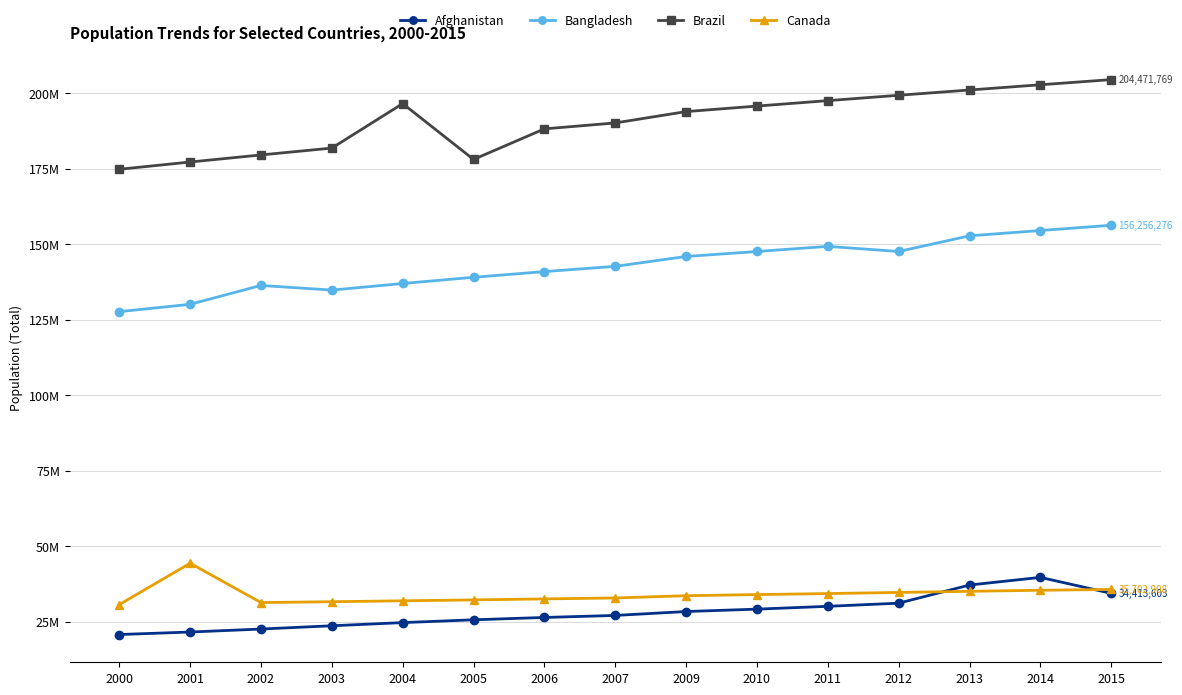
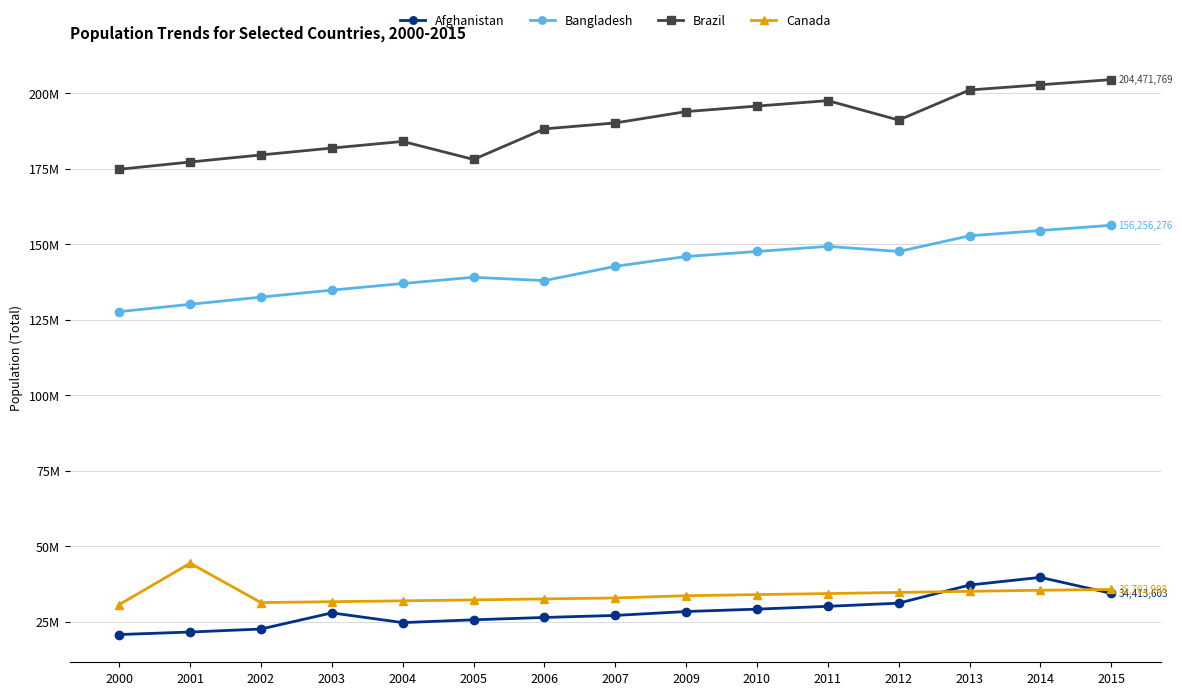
  {
    "Afghanistan": {
      "2000": 21000000,
      "2001": 22000000,
      "2002": 23000000,
-     "2003": 24000000,
+     "2003": 28000000,
      "2004": 25000000,
      "2005": 26000000,
      "2006": 26000000,
      "2007": 27000000,
      "2009": 28000000,
      "2010": 29000000,
      "2011": 30000000,
      "2012": 31000000,
      "2013": 37000000,
      "2014": 40000000
    },
    "Bangladesh": {
      "2000": 128000000,
      "2001": 130000000,
-     "2002": 136000000,
+     "2002": 132000000,
      "2003": 135000000,
      "2004": 137000000,
      "2005": 139000000,
-     "2006": 141000000,
+     "2006": 138000000,
      "2007": 143000000,
      "2009": 146000000,
      "2010": 148000000,
      "2011": 149000000,
      "2012": 148000000,
      "2013": 153000000,
      "2014": 155000000
    },
    "Brazil": {
      "2000": 175000000,
      "2001": 177000000,
      "2002": 180000000,
      "2003": 182000000,
-     "2004": 197000000,
+     "2004": 184000000,
      "2005": 178000000,
      "2006": 188000000,
      "2007": 190000000,
      "2009": 194000000,
      "2010": 196000000,
      "2011": 198000000,
-     "2012": 199000000,
+     "2012": 191000000,
      "2013": 201000000,
      "2014": 203000000
    },
    "Canada": {
      "2000": 31000000,
      "2001": 44000000,
      "2002": 31000000,
      "2003": 32000000,
      "2004": 32000000,
      "2005": 32000000,
      "2006": 33000000,
      "2007": 33000000,
      "2009": 34000000,
      "2010": 34000000,
      "2011": 34000000,
      "2012": 35000000,
      "2013": 35000000,
      "2014": 35000000
    }
  }
